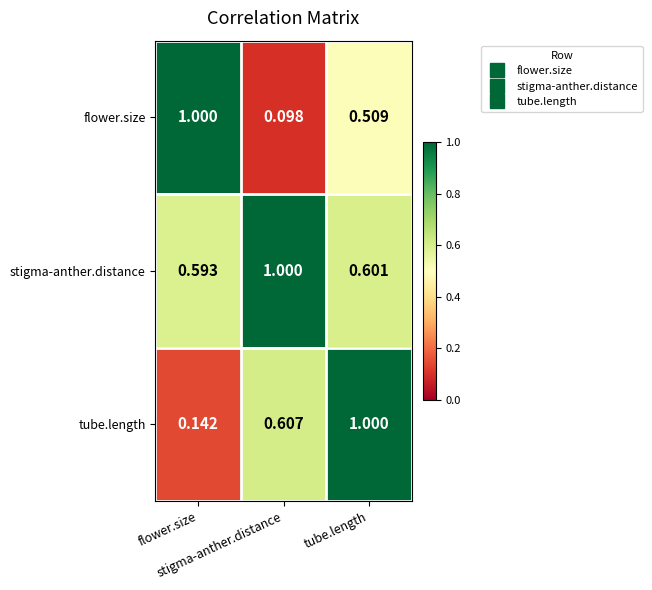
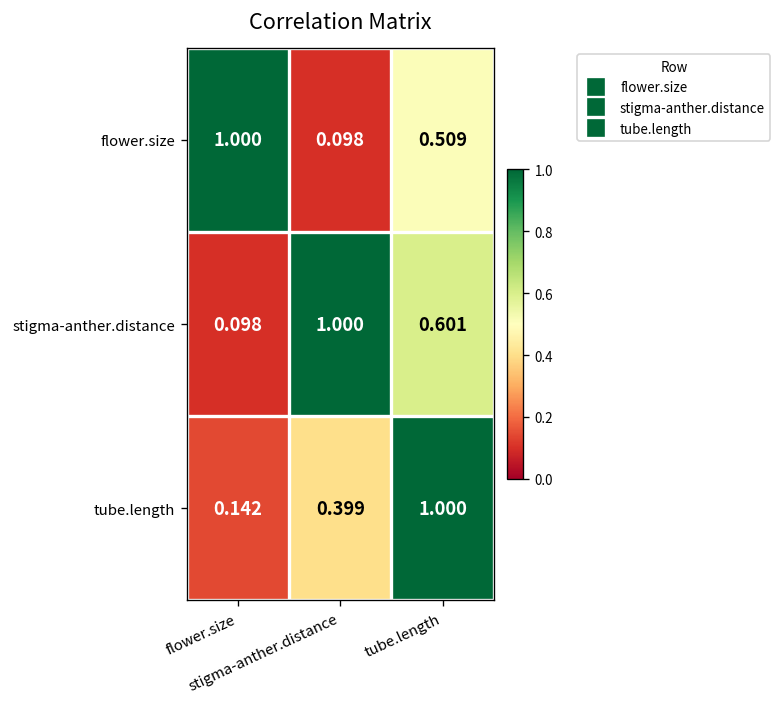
  {
    "flower.size": {
      "flower.size": 1.000,
      "stigma-anther.distance": 0.098,
      "tube.length": 0.509
    },
    "stigma-anther.distance": {
-     "flower.size": 0.593,
+     "flower.size": 0.098,
      "stigma-anther.distance": 1.000,
      "tube.length": 0.601
    },
    "tube.length": {
      "flower.size": 0.142,
-     "stigma-anther.distance": 0.607,
+     "stigma-anther.distance": 0.399,
      "tube.length": 1.000
    }
  }
